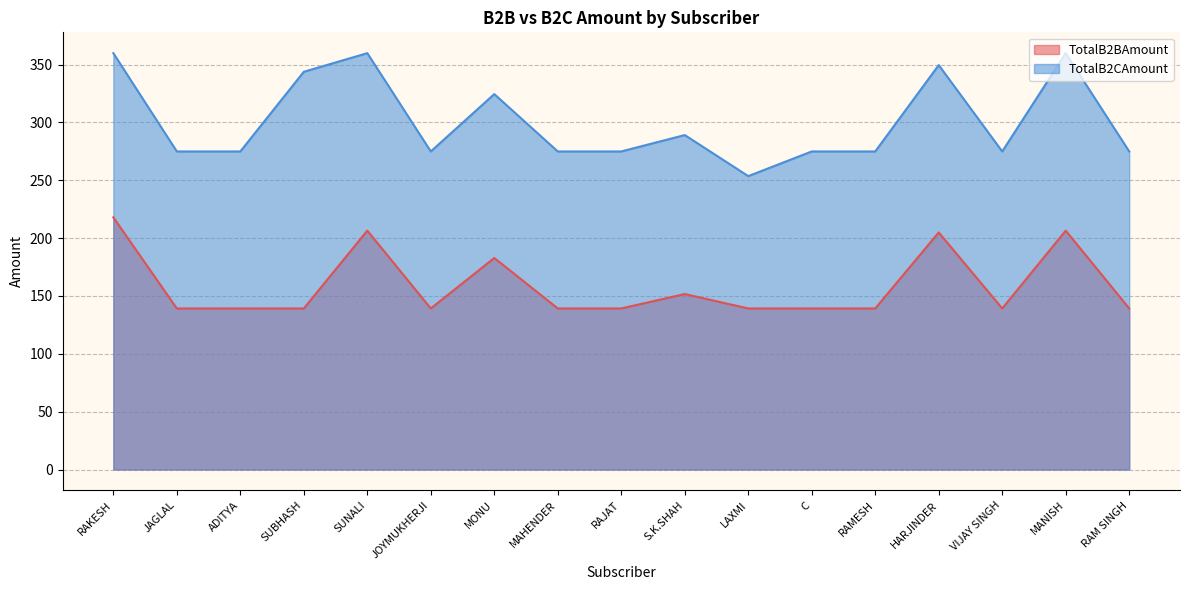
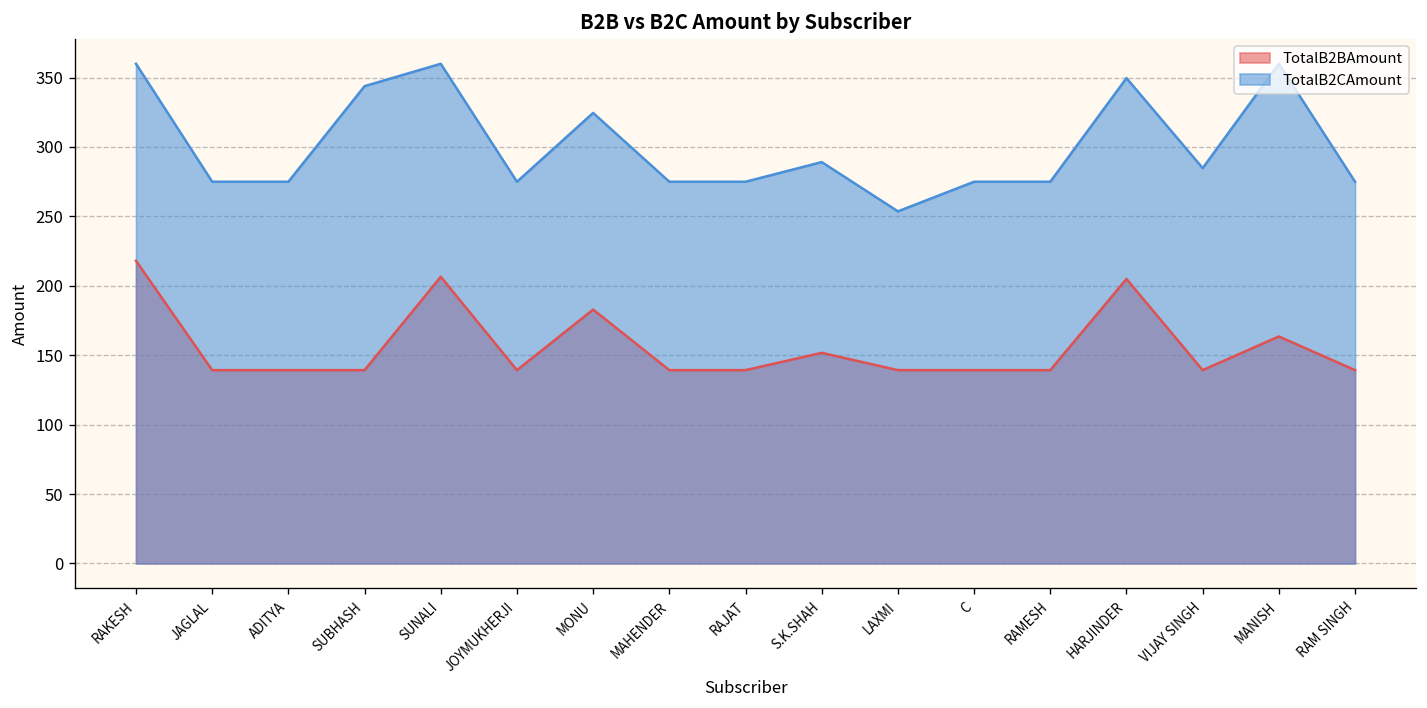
  {
    "TotalB2BAmount": {
      "RAKESH": 218,
      "JAGLAL": 139,
      "ADITYA": 139,
      "SUBHASH": 139,
      "SUNALI": 207,
      "JOYMUKHERJI": 139,
      "MONU": 183,
      "MAHENDER": 139,
      "RAJAT": 139,
      "S.K.SHAH": 152,
      "LAXMI": 139,
      "C": 139,
      "RAMESH": 139,
      "HARJINDER": 205,
      "VIJAY SINGH": 139,
-     "MANISH": 207,
+     "MANISH": 164,
      "RAM SINGH": 139
    },
    "TotalB2CAmount": {
      "RAKESH": 360,
      "JAGLAL": 275,
      "ADITYA": 275,
      "SUBHASH": 344,
      "SUNALI": 360,
      "JOYMUKHERJI": 275,
      "MONU": 325,
      "MAHENDER": 275,
      "RAJAT": 275,
      "S.K.SHAH": 289,
      "LAXMI": 254,
      "C": 275,
      "RAMESH": 275,
      "HARJINDER": 350,
-     "VIJAY SINGH": 275,
+     "VIJAY SINGH": 285,
      "RAM SINGH": 275
    }
  }
